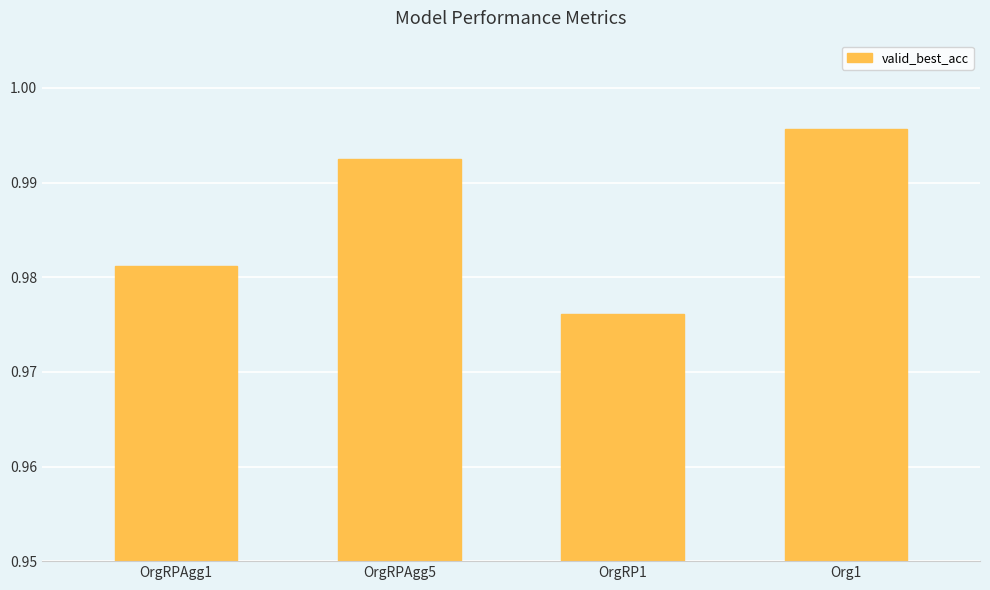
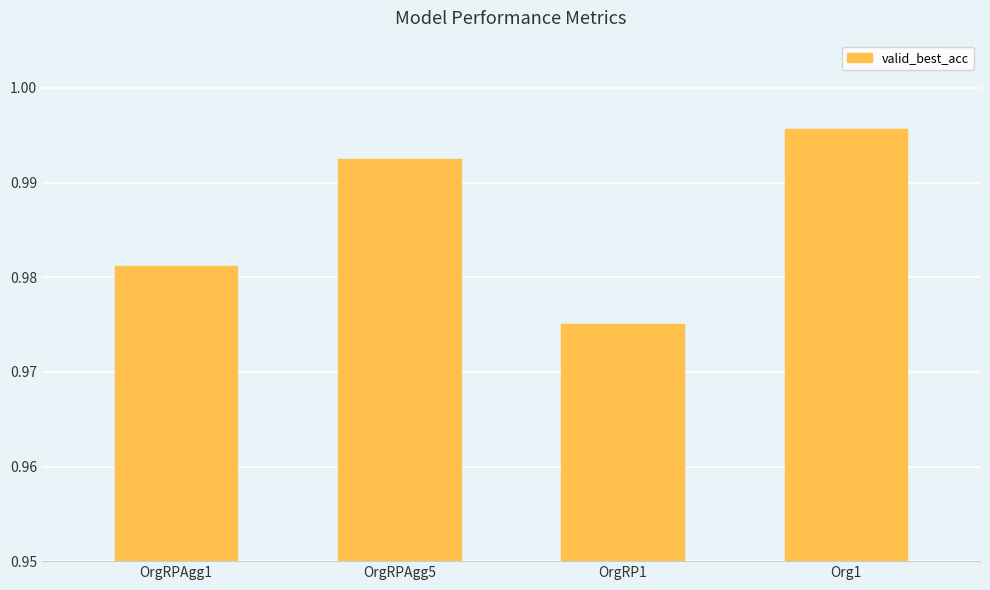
  {
    "OrgRPAgg1": 0.981,
    "OrgRPAgg5": 0.993,
-   "OrgRP1": 0.976,
+   "OrgRP1": 0.975,
    "Org1": 0.996
  }
